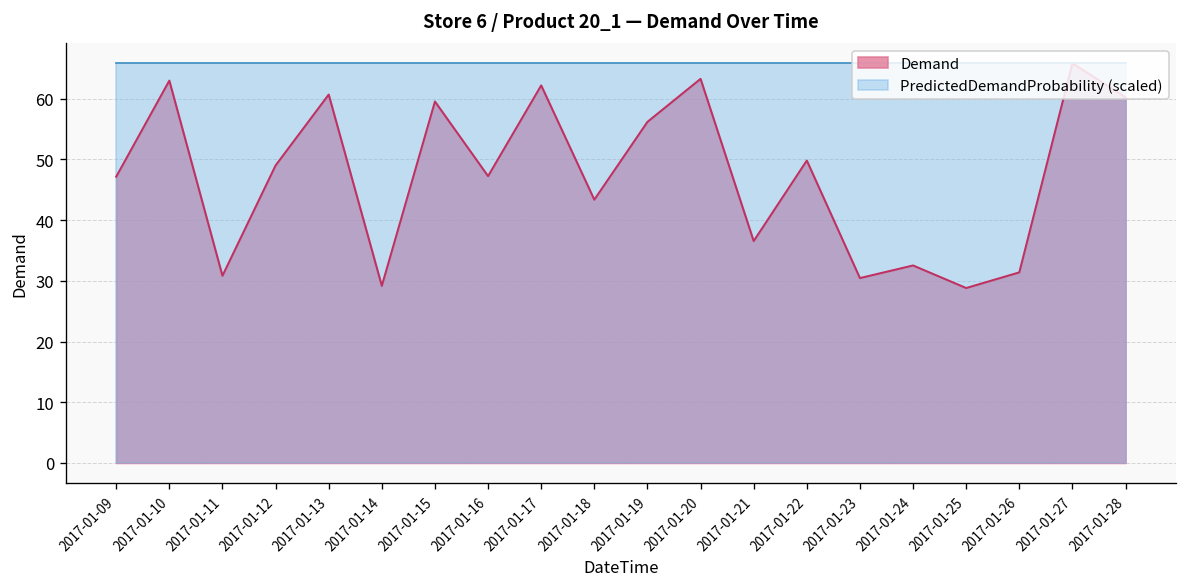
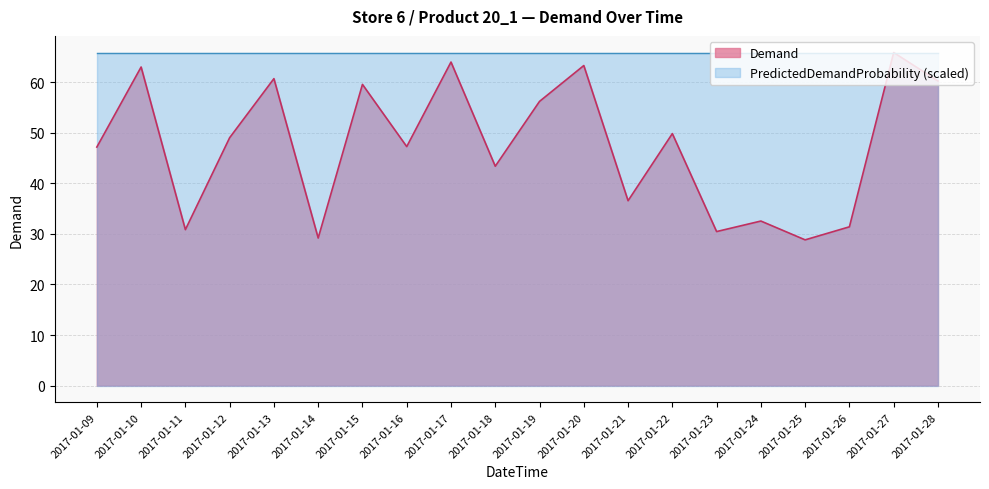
  {
    "Demand": {
      "2017-01-09": 47,
      "2017-01-10": 63,
      "2017-01-11": 31,
      "2017-01-12": 49,
      "2017-01-13": 61,
      "2017-01-14": 29,
      "2017-01-15": 60,
      "2017-01-16": 47,
-     "2017-01-17": 62,
+     "2017-01-17": 64,
      "2017-01-18": 43,
      "2017-01-19": 56,
      "2017-01-20": 63,
      "2017-01-21": 37,
      "2017-01-22": 50,
      "2017-01-23": 30,
      "2017-01-24": 33,
      "2017-01-25": 29,
      "2017-01-26": 31
    },
    "PredictedDemandProbability (scaled)": {
      "2017-01-09": 66,
      "2017-01-10": 66,
      "2017-01-11": 66,
      "2017-01-12": 66,
      "2017-01-13": 66,
      "2017-01-14": 66,
      "2017-01-15": 66,
      "2017-01-16": 66,
      "2017-01-17": 66,
      "2017-01-18": 66,
      "2017-01-19": 66,
      "2017-01-20": 66,
      "2017-01-21": 66,
      "2017-01-22": 66
    }
  }
